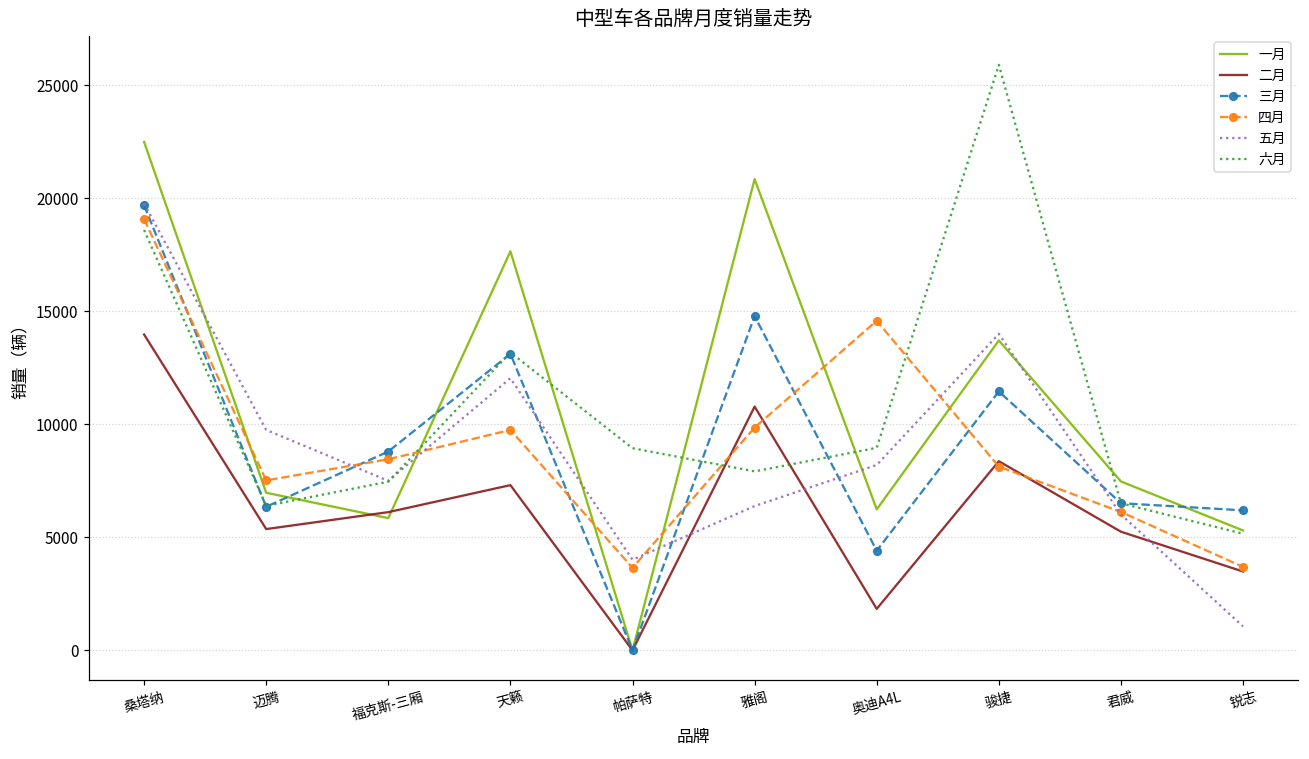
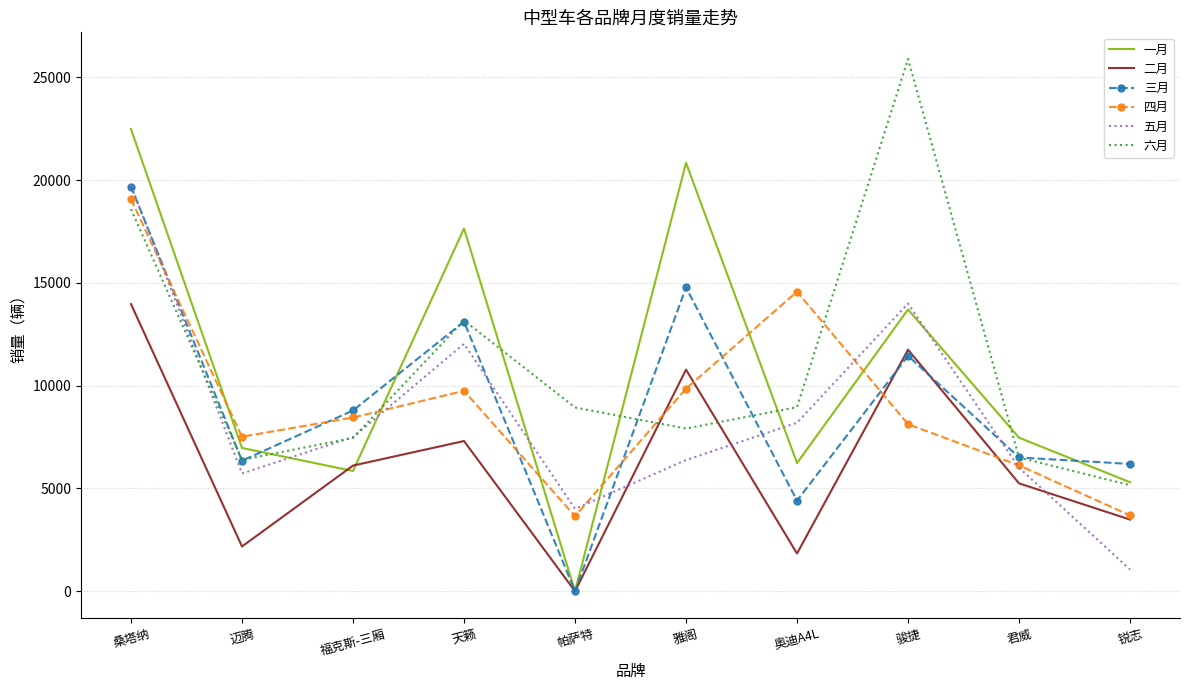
  {
    "一月": {
      "桑塔纳": 22500,
      "迈腾": 7000,
      "福克斯-三厢": 5800,
      "天籁": 17600,
      "雅阁": 20800,
      "奥迪A4L": 6200,
      "骏捷": 13700,
      "君威": 7500,
      "锐志": 5300
    },
    "二月": {
      "桑塔纳": 14000,
-     "迈腾": 5400,
+     "迈腾": 2200,
      "福克斯-三厢": 6100,
      "天籁": 7300,
      "雅阁": 10800,
      "奥迪A4L": 1800,
-     "骏捷": 8400,
+     "骏捷": 11800,
      "君威": 5200,
      "锐志": 3500
    },
    "三月": {
      "福克斯-三厢": 8800,
      "雅阁": 14800,
      "奥迪A4L": 4400,
      "骏捷": 11500,
      "锐志": 6200
    },
    "四月": {
      "桑塔纳": 19100,
      "迈腾": 7500,
      "福克斯-三厢": 8500,
      "天籁": 9700,
      "帕萨特": 3700,
      "雅阁": 9900,
      "奥迪A4L": 14600,
      "骏捷": 8100,
      "锐志": 3700
    },
    "五月": {
-     "迈腾": 9700,
+     "迈腾": 5700,
      "天籁": 12000,
      "帕萨特": 4000,
      "雅阁": 6400,
      "奥迪A4L": 8200,
      "骏捷": 14000,
      "锐志": 1100
    },
    "六月": {
      "桑塔纳": 18600,
      "帕萨特": 8900,
      "雅阁": 7900,
      "奥迪A4L": 9000,
      "骏捷": 25900,
      "锐志": 5200
    }
  }
